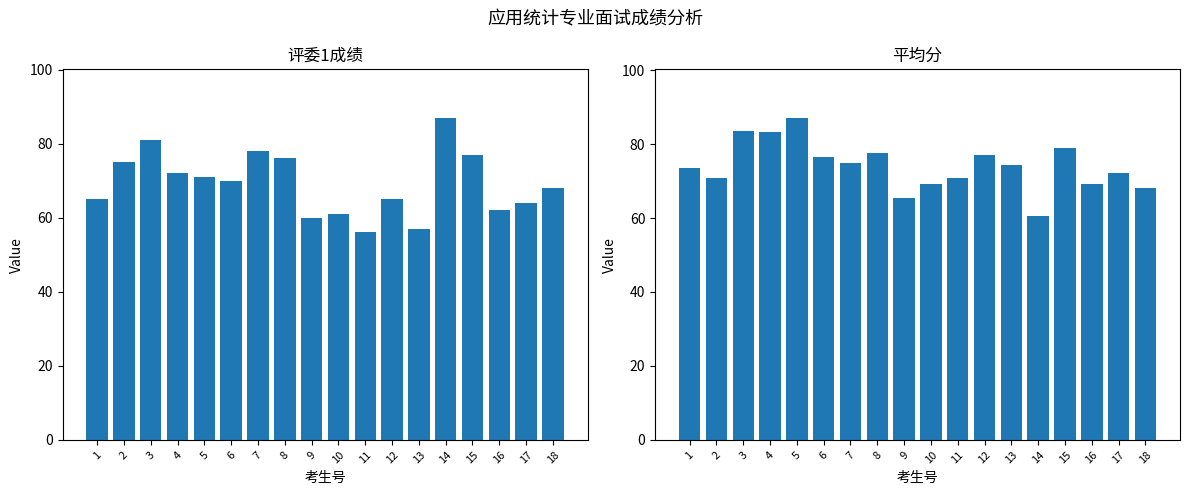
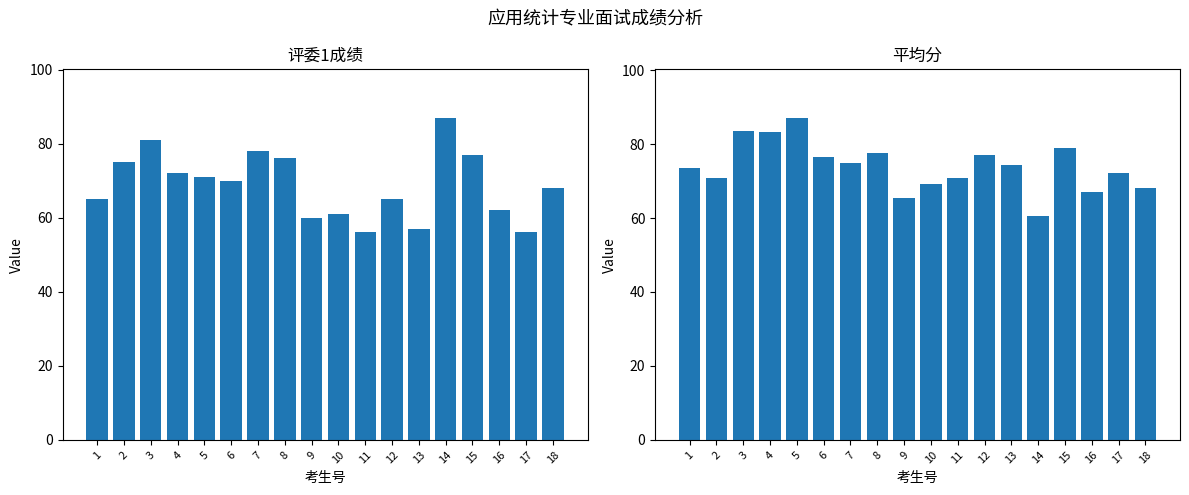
  {
    "评委1成绩": {
      "1": 65,
      "2": 75,
      "3": 81,
      "4": 72,
      "5": 71,
      "6": 70,
      "7": 78,
      "8": 76,
      "9": 60,
      "10": 61,
      "11": 56,
      "12": 65,
      "13": 57,
      "14": 87,
      "15": 77,
      "16": 62,
-     "17": 64,
+     "17": 56,
      "18": 68
    },
    "平均分": {
      "1": 74,
      "2": 71,
      "3": 83,
      "4": 83,
      "5": 87,
      "6": 76,
      "7": 75,
      "8": 78,
      "9": 65,
      "10": 69,
      "11": 71,
      "12": 77,
      "13": 74,
      "14": 61,
      "15": 79,
-     "16": 69,
+     "16": 67,
      "17": 72,
      "18": 68
    }
  }
